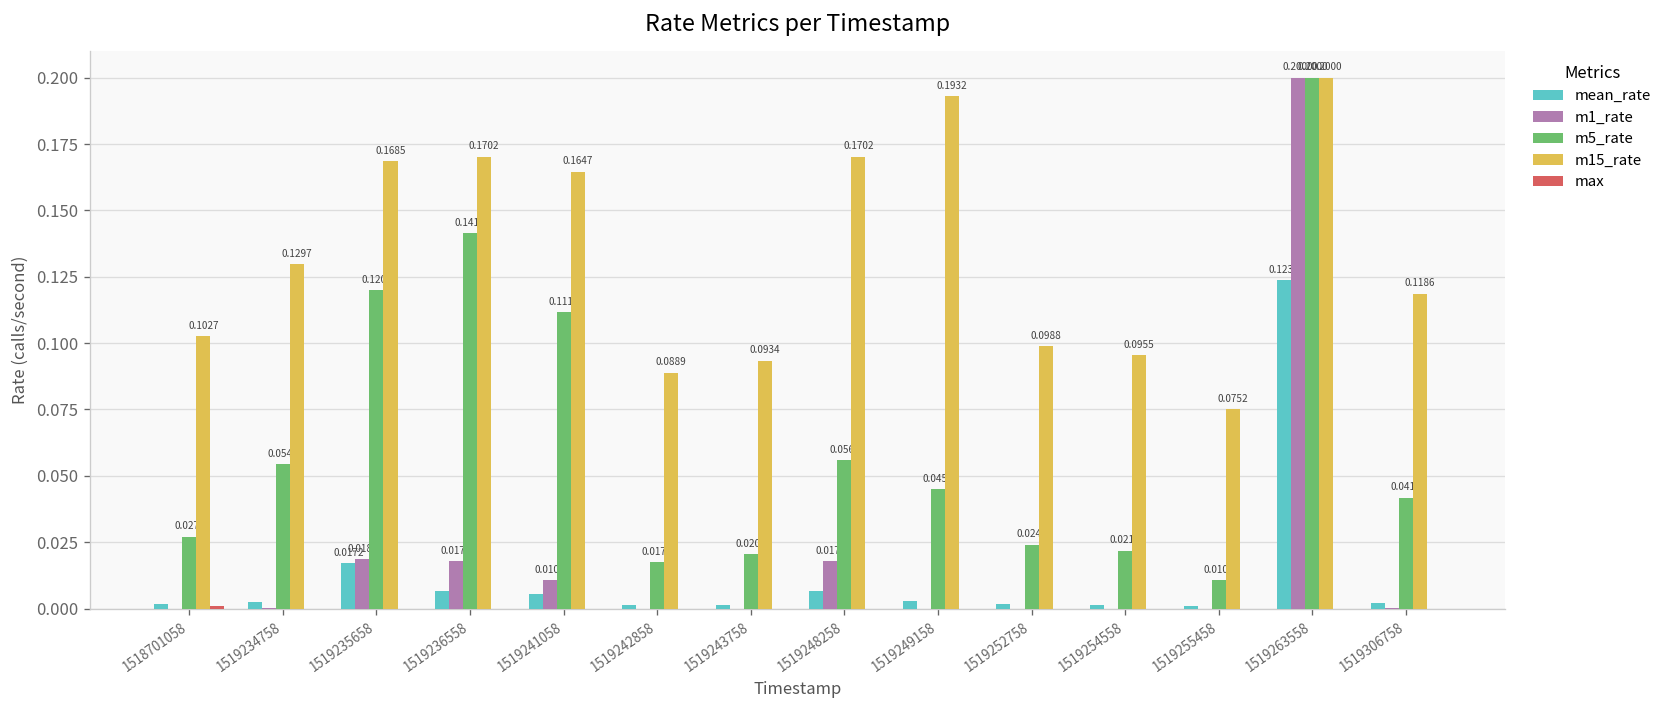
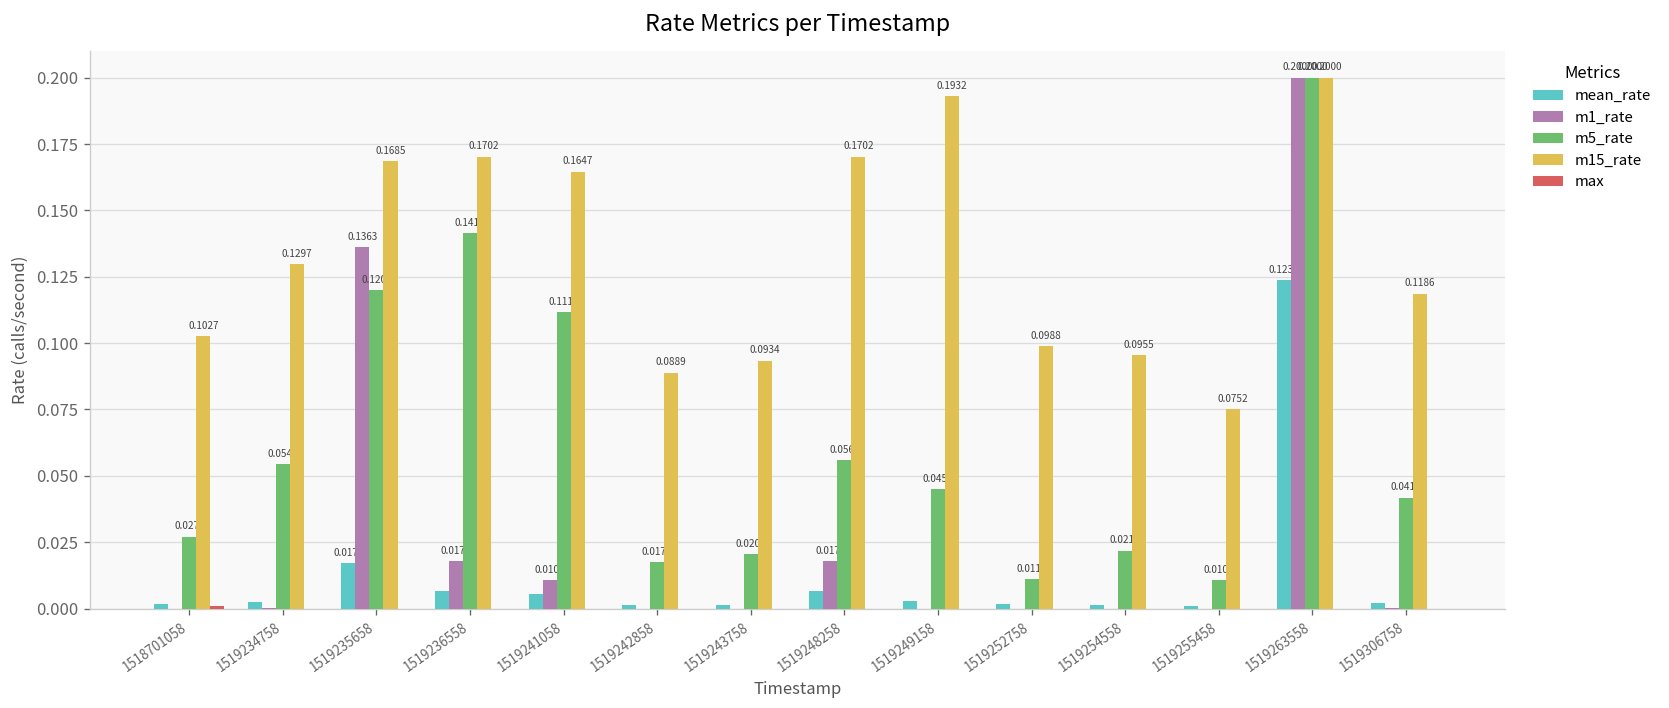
  {
    "mean_rate": {
      "1519263558": 0.1239
    },
    "m1_rate": {
-     "1519235658": 0.0186,
+     "1519235658": 0.1363,
      "1519236558": 0.0178,
      "1519241058": 0.0108,
      "1519248258": 0.0178
    },
    "m5_rate": {
      "1518701058": 0.0271,
      "1519234758": 0.0545,
      "1519235658": 0.1200,
      "1519236558": 0.1415,
      "1519241058": 0.1116,
      "1519242858": 0.0175,
      "1519243758": 0.0204,
      "1519248258": 0.0560,
      "1519249158": 0.0451,
-     "1519252758": 0.0241,
+     "1519252758": 0.0110,
      "1519254558": 0.0218,
      "1519255458": 0.0106,
      "1519306758": 0.0417
    },
    "m15_rate": {
      "1518701058": 0.1027,
      "1519234758": 0.1297,
      "1519235658": 0.1685,
      "1519236558": 0.1702,
      "1519241058": 0.1647,
      "1519242858": 0.0889,
      "1519243758": 0.0934,
      "1519248258": 0.1702,
      "1519249158": 0.1932,
      "1519252758": 0.0988,
      "1519254558": 0.0955,
      "1519255458": 0.0752,
      "1519306758": 0.1186
    },
    "max": {
      "1519234758": 0.000,
      "1519235658": 0.000,
      "1519236558": 0.000,
      "1519241058": 0.000,
      "1519242858": 0.000,
      "1519243758": 0.000,
      "1519248258": 0.000,
      "1519249158": 0.000,
      "1519252758": 0.000,
      "1519254558": 0.000,
      "1519255458": 0.000,
      "1519263558": 0.000,
      "1519306758": 0.000
    }
  }
